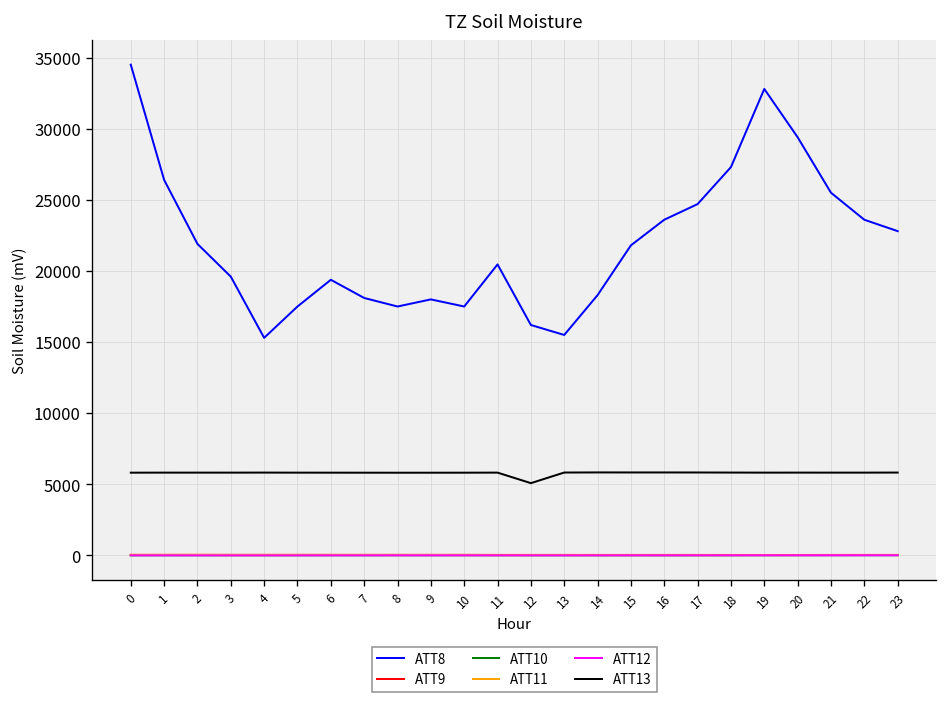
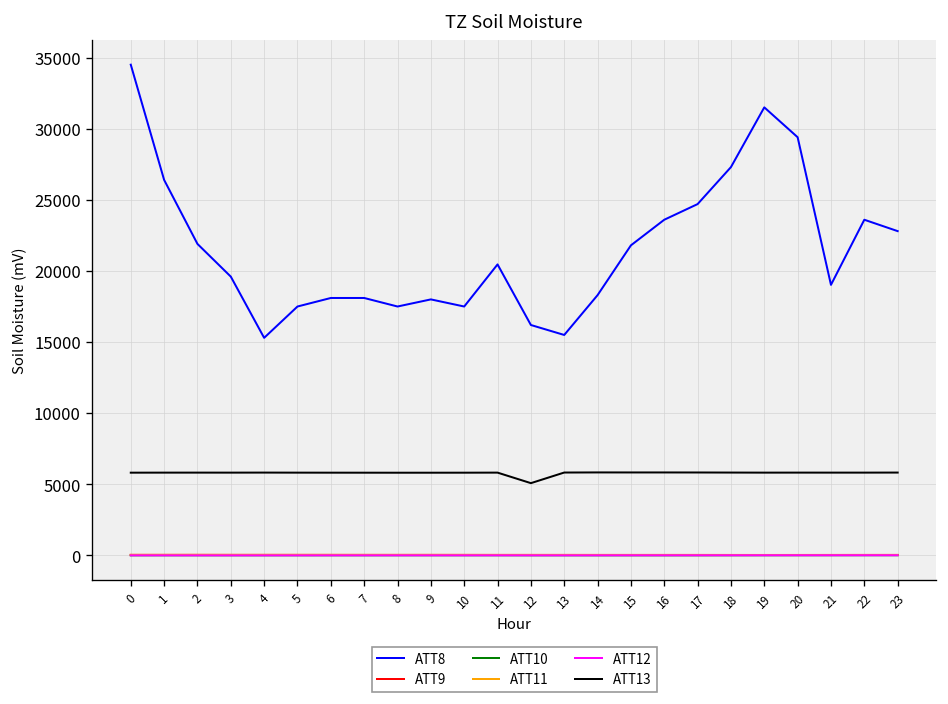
  {
    "ATT8": {
      "0": 34500,
      "1": 26400,
      "2": 21900,
      "3": 19600,
      "4": 15300,
      "5": 17500,
-     "6": 19400,
+     "6": 18100,
      "7": 18100,
      "8": 17500,
      "9": 18000,
      "10": 17500,
      "11": 20500,
      "12": 16200,
      "13": 15500,
      "14": 18300,
      "15": 21800,
      "16": 23600,
      "17": 24700,
      "18": 27300,
-     "19": 32800,
+     "19": 31500,
      "20": 29400,
-     "21": 25500,
+     "21": 19000,
      "22": 23600,
      "23": 22800
    },
    "ATT13": {
      "0": 5800,
      "1": 5800,
      "2": 5800,
      "3": 5800,
      "4": 5800,
      "5": 5800,
      "6": 5800,
      "7": 5800,
      "8": 5800,
      "9": 5800,
      "10": 5800,
      "11": 5800,
      "12": 5100,
      "13": 5800,
      "14": 5800,
      "15": 5800,
      "16": 5800,
      "17": 5800,
      "18": 5800,
      "19": 5800,
      "20": 5800,
      "21": 5800,
      "22": 5800,
      "23": 5800
    }
  }
